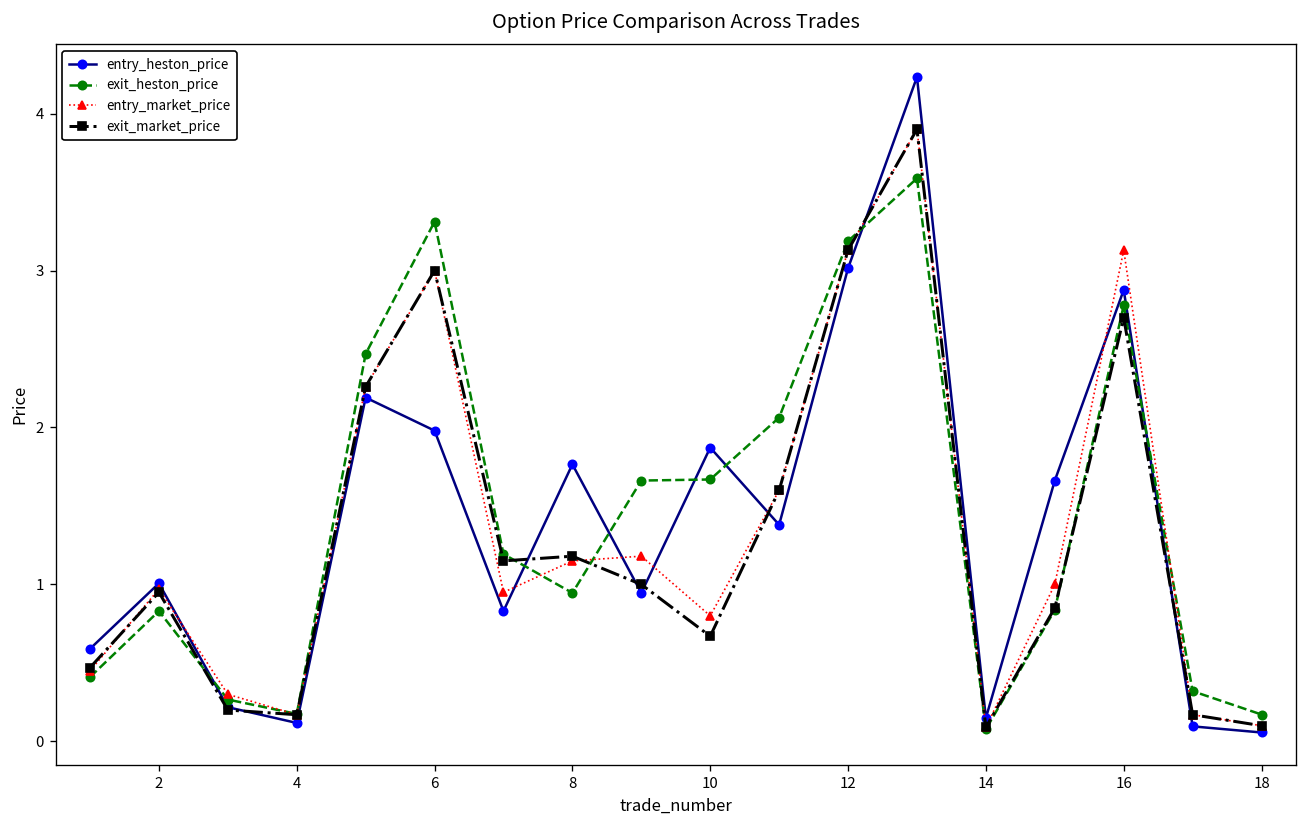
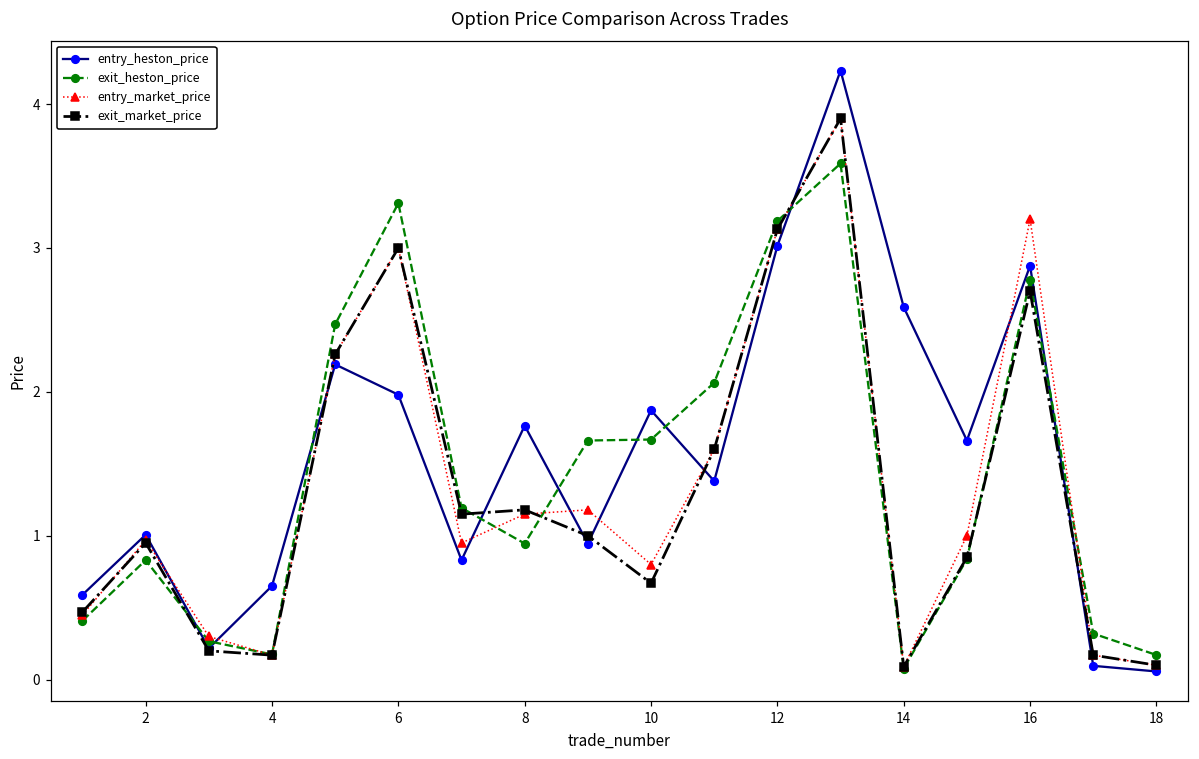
  {
    "entry_heston_price": {
      "2": 1.01,
-     "4": 0.12,
+     "4": 0.65,
      "6": 1.98,
      "8": 1.77,
      "10": 1.87,
      "12": 3.01,
-     "14": 0.15,
+     "14": 2.59,
      "16": 2.88,
      "18": 0.06
    },
    "exit_heston_price": {
      "2": 0.83,
      "6": 3.31,
      "8": 0.95,
      "10": 1.67,
      "12": 3.19,
      "16": 2.78,
      "18": 0.17
    },
    "entry_market_price": {
      "2": 0.97,
      "8": 1.15,
      "10": 0.80,
-     "16": 3.13
+     "16": 3.20
    },
    "exit_market_price": {
      "2": 0.95,
      "8": 1.18,
      "10": 0.67,
      "16": 2.70
    }
  }
